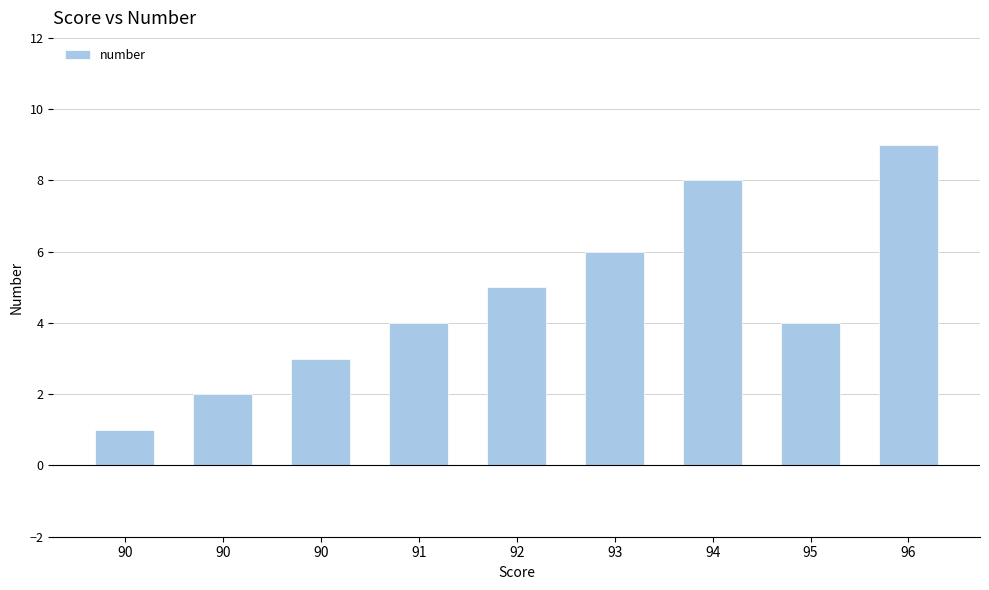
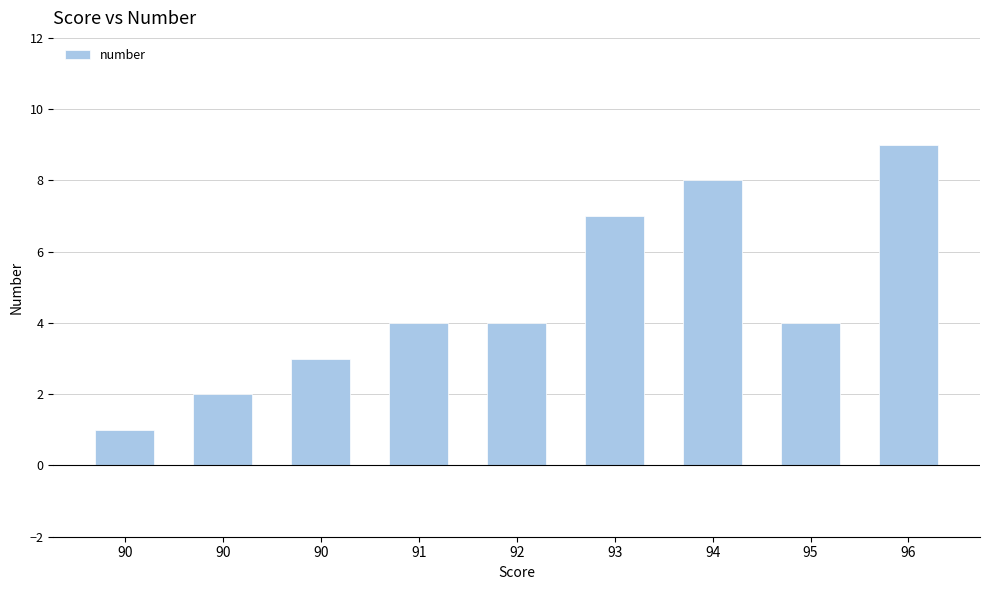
  {
    "91": 4,
-   "92": 5,
-   "93": 6,
+   "92": 4,
+   "93": 7,
    "94": 8,
    "95": 4,
    "96": 9
  }
